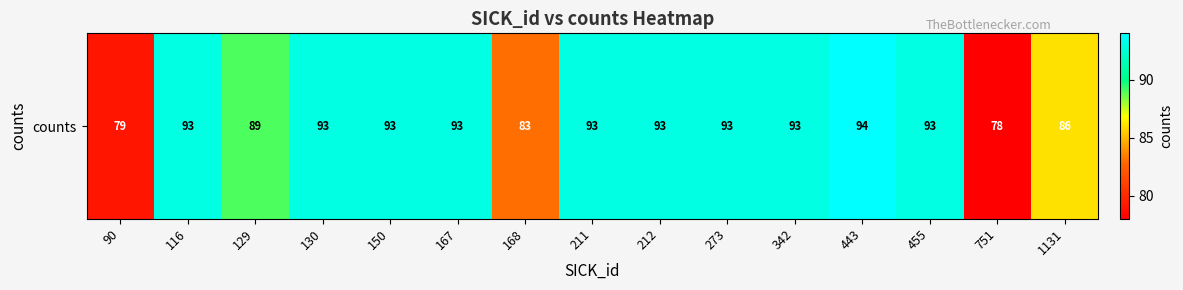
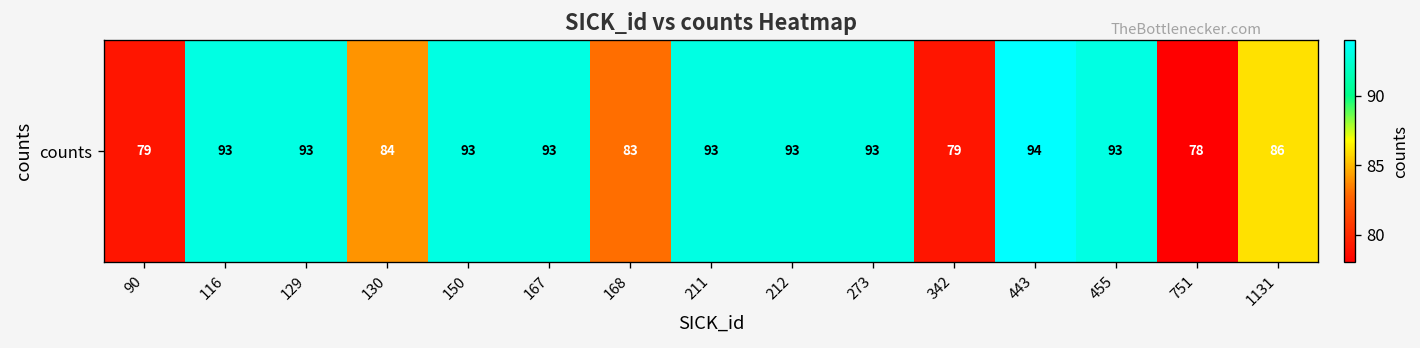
  {
    "counts": {
      "90": 79,
      "116": 93,
-     "129": 89,
-     "130": 93,
+     "129": 93,
+     "130": 84,
      "150": 93,
      "167": 93,
      "168": 83,
      "211": 93,
      "212": 93,
      "273": 93,
-     "342": 93,
+     "342": 79,
      "443": 94,
      "455": 93,
      "751": 78,
      "1131": 86
    }
  }
